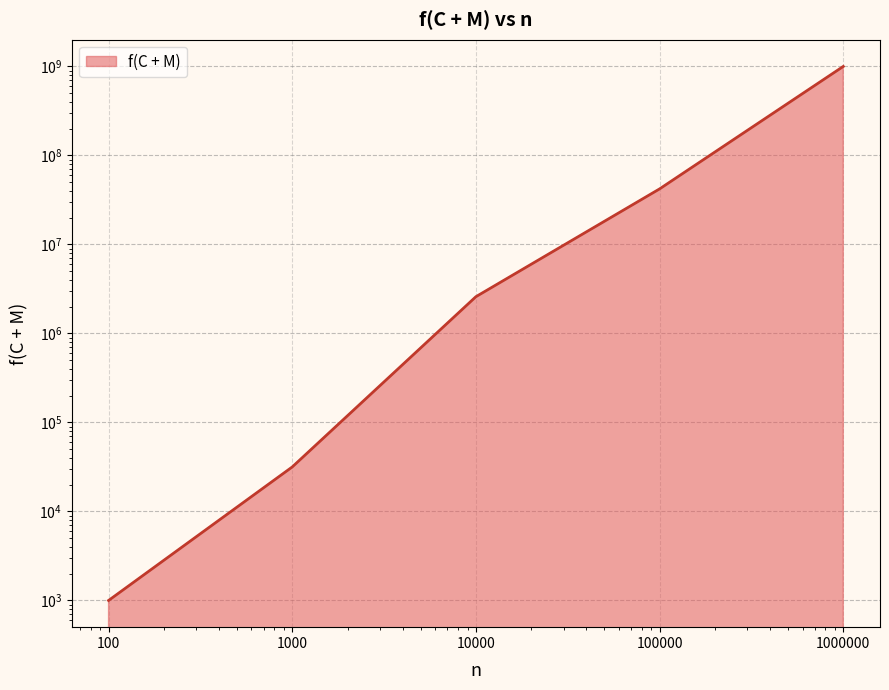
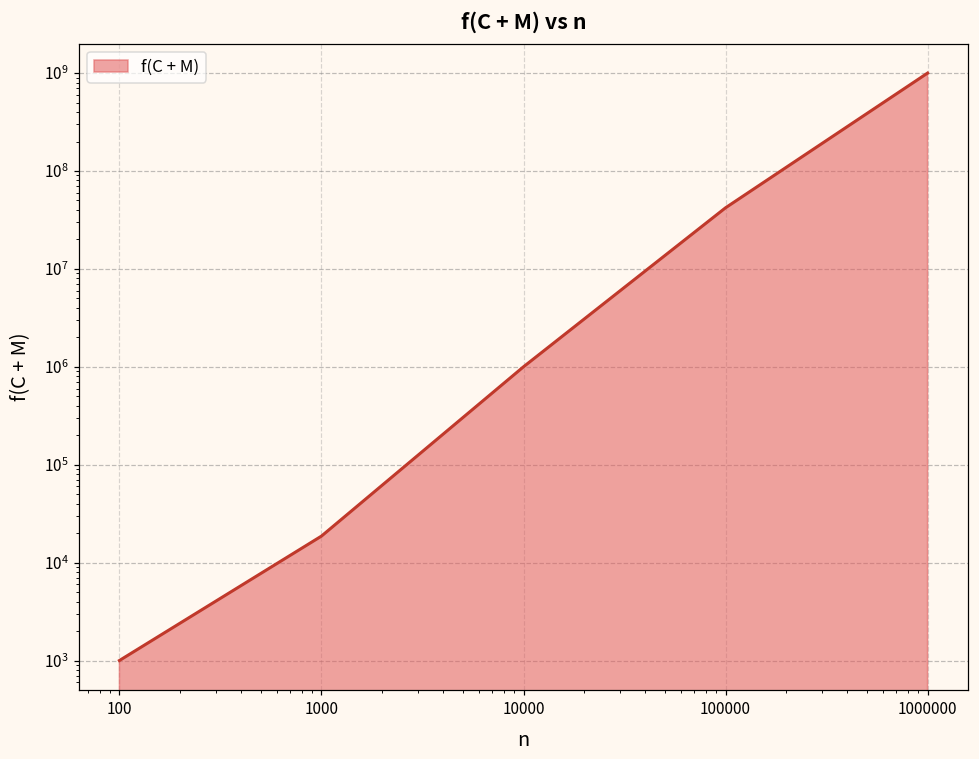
  {
    "100": 1000,
-   "1000": 32000,
-   "10000": 2600000,
+   "1000": 19000,
+   "10000": 1000000,
    "100000": 40000000,
    "1000000": 1000000000
  }
